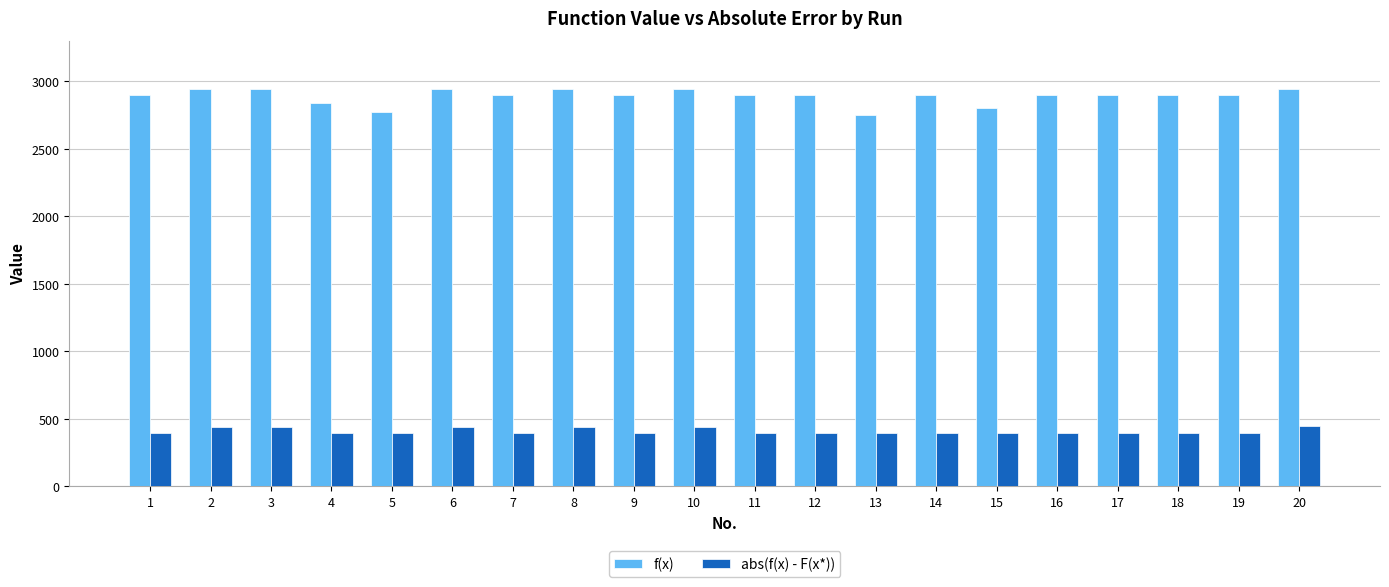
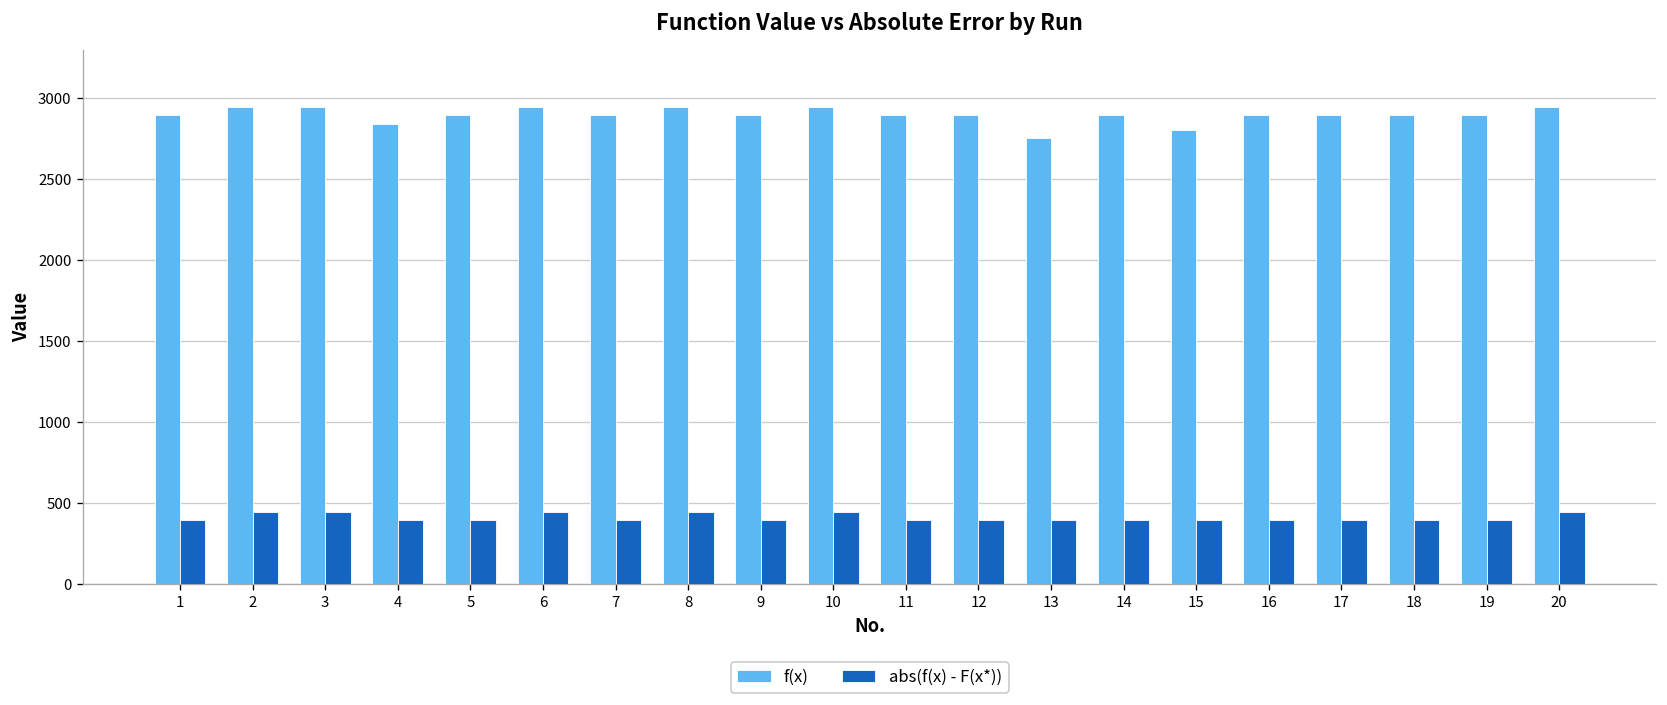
  {
    "f(x)": {
      "1": 2900,
      "2": 2940,
      "3": 2940,
      "4": 2840,
-     "5": 2770,
+     "5": 2900,
      "6": 2940,
      "7": 2900,
      "8": 2940,
      "9": 2900,
      "10": 2940,
      "11": 2900,
      "12": 2900,
      "13": 2750,
      "14": 2900,
      "15": 2800,
      "16": 2900,
      "17": 2900,
      "18": 2900,
      "19": 2900,
      "20": 2950
    },
    "abs(f(x) - F(x*))": {
      "1": 400,
      "2": 440,
      "3": 440,
      "4": 400,
      "5": 400,
      "6": 440,
      "7": 400,
      "8": 440,
      "9": 400,
      "10": 440,
      "11": 400,
      "12": 400,
      "13": 400,
      "14": 400,
      "15": 400,
      "16": 400,
      "17": 400,
      "18": 400,
      "19": 400,
      "20": 450
    }
  }
